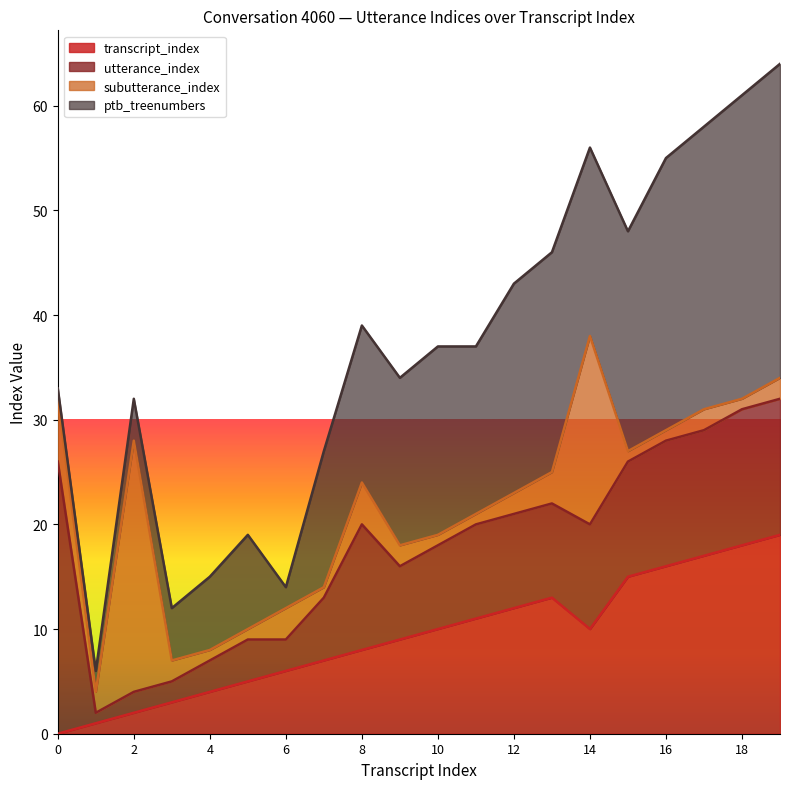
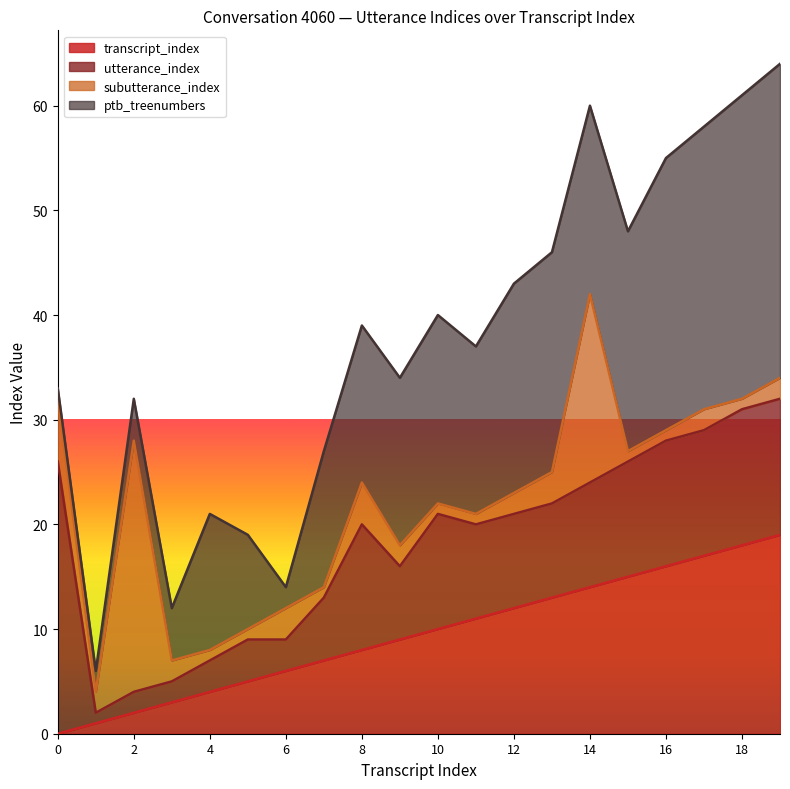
  {
    "transcript_index": {
      "0": 0,
      "2": 2,
      "4": 4,
      "6": 6,
      "8": 8,
      "10": 10,
      "12": 12,
-     "14": 10,
+     "14": 14,
      "16": 16,
      "18": 18
    },
    "utterance_index": {
      "0": 26,
      "2": 2,
      "4": 3,
      "6": 3,
      "8": 12,
-     "10": 8,
+     "10": 11,
      "12": 9,
      "14": 10,
      "16": 12,
      "18": 13
    },
    "subutterance_index": {
      "0": 6,
      "2": 24,
      "4": 1,
      "6": 3,
      "8": 4,
      "10": 1,
      "12": 2,
      "14": 18,
      "16": 1,
      "18": 1
    },
    "ptb_treenumbers": {
      "0": 1,
      "2": 4,
-     "4": 7,
+     "4": 13,
      "6": 2,
      "8": 15,
      "10": 18,
      "12": 20,
      "14": 18,
      "16": 26,
      "18": 29
    }
  }
